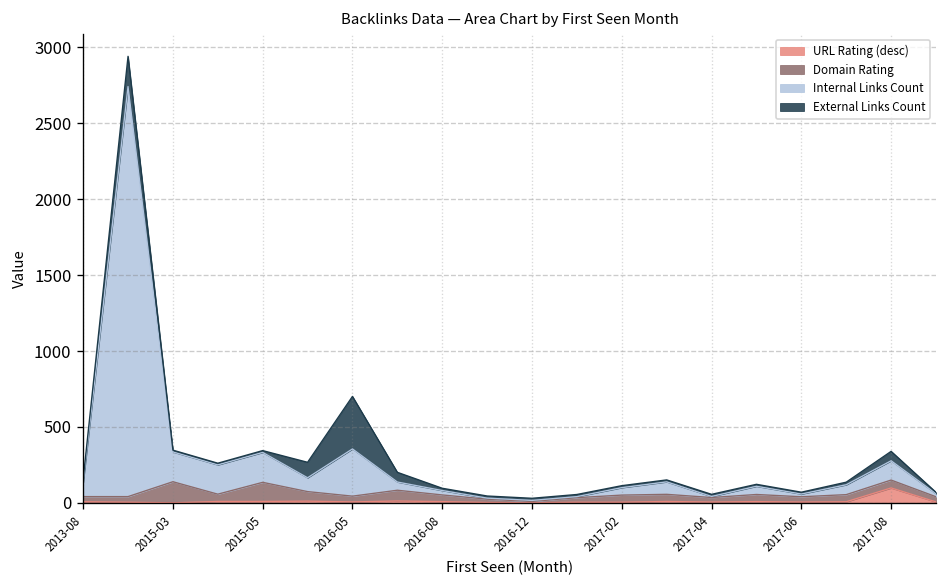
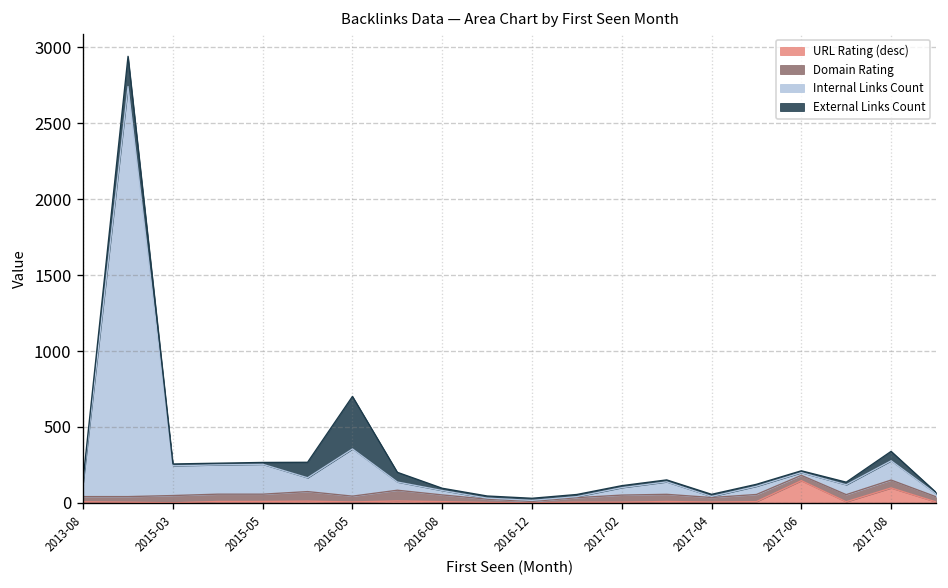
  {
    "URL Rating (desc)": {
      "2013-08": 10,
      "2015-03": 0,
      "2015-05": 10,
      "2016-05": 10,
      "2016-08": 10,
      "2017-02": 0,
      "2017-04": 10,
-     "2017-06": 10,
+     "2017-06": 150,
      "2017-08": 100
    },
    "Domain Rating": {
      "2013-08": 30,
-     "2015-03": 140,
-     "2015-05": 130,
+     "2015-03": 50,
+     "2015-05": 50,
      "2016-05": 40,
      "2016-08": 40,
      "2017-02": 50,
      "2017-08": 50
    },
    "Internal Links Count": {
      "2013-08": 90,
      "2016-05": 310,
      "2017-08": 130
    },
    "External Links Count": {
      "2013-08": 20,
      "2016-05": 350,
      "2017-08": 60
    }
  }
